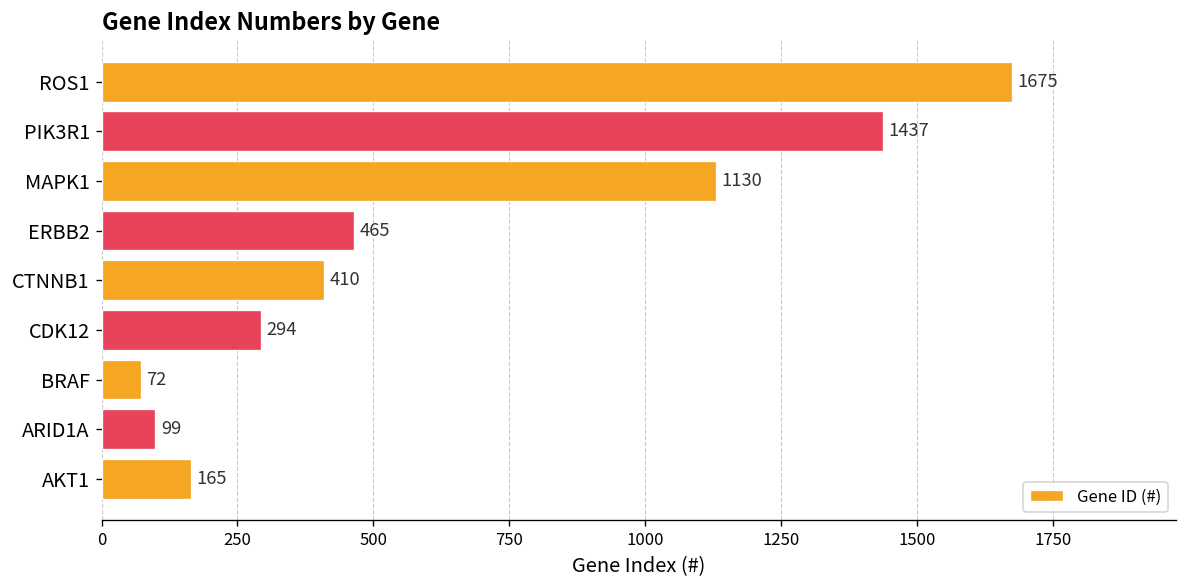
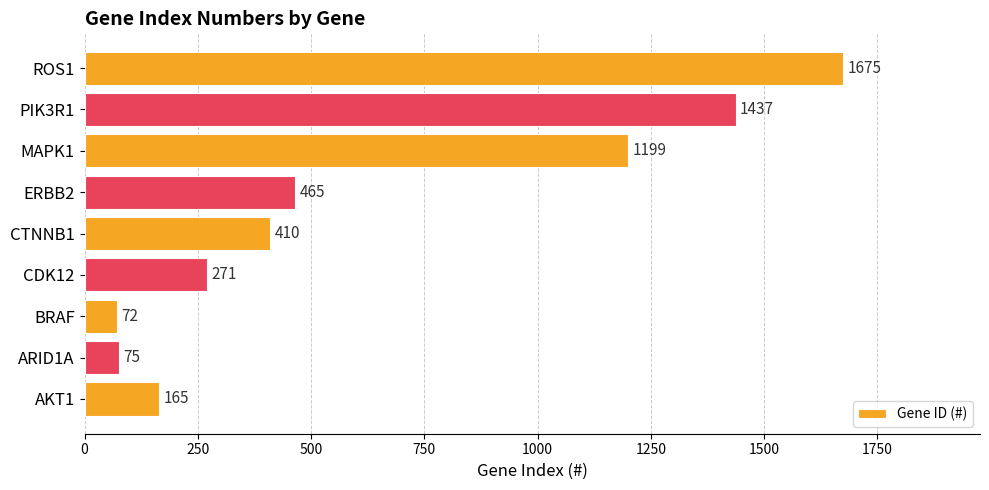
  {
    "ROS1": 1675,
    "PIK3R1": 1437,
-   "MAPK1": 1130,
+   "MAPK1": 1199,
    "ERBB2": 465,
    "CTNNB1": 410,
-   "CDK12": 294,
+   "CDK12": 271,
    "BRAF": 72,
-   "ARID1A": 99,
+   "ARID1A": 75,
    "AKT1": 165
  }
